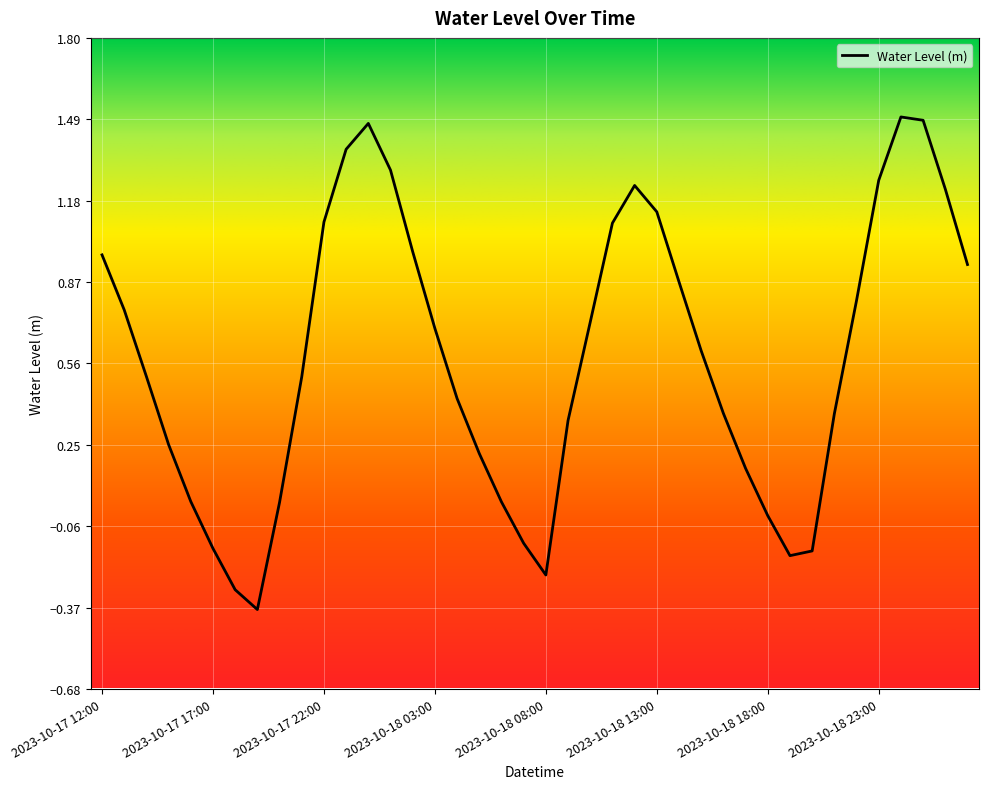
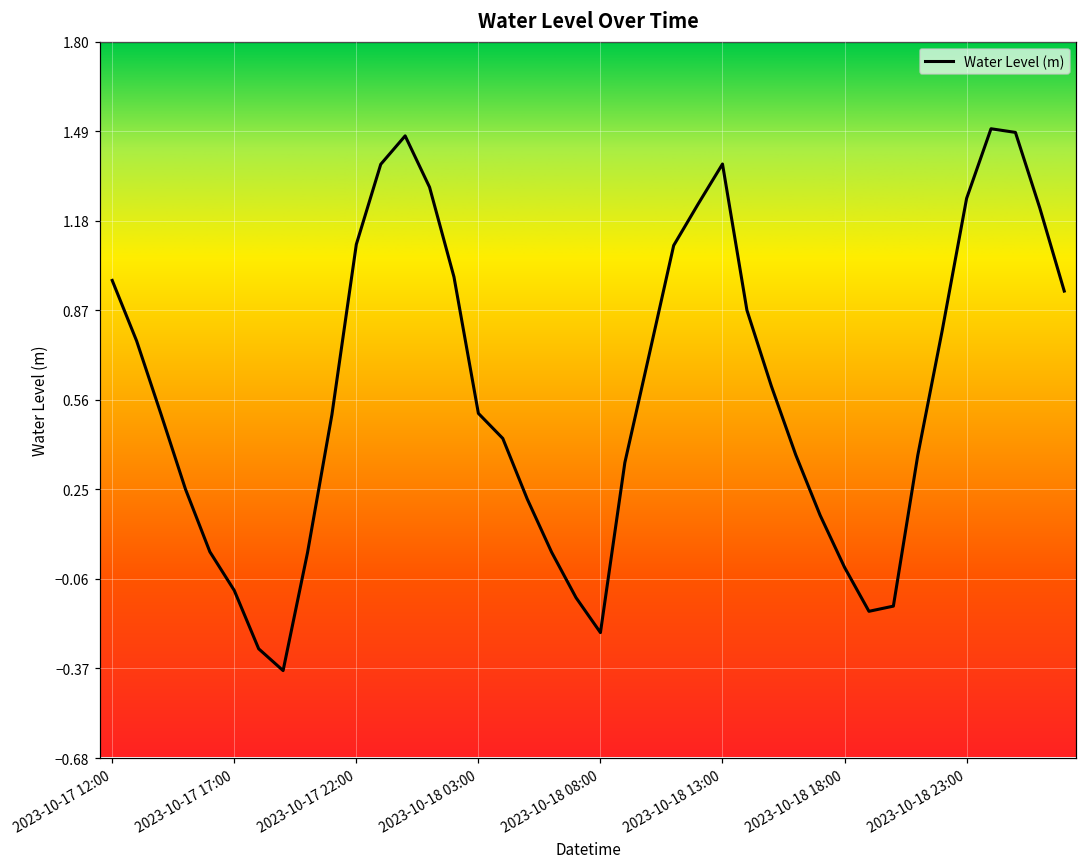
  {
    "2023-10-17 12:00": 0.97,
-   "2023-10-17 17:00": -0.14,
+   "2023-10-17 17:00": -0.10,
    "2023-10-17 22:00": 1.10,
-   "2023-10-18 03:00": 0.69,
+   "2023-10-18 03:00": 0.51,
    "2023-10-18 08:00": -0.25,
-   "2023-10-18 13:00": 1.14,
+   "2023-10-18 13:00": 1.38,
    "2023-10-18 18:00": -0.02,
    "2023-10-18 23:00": 1.26
  }
